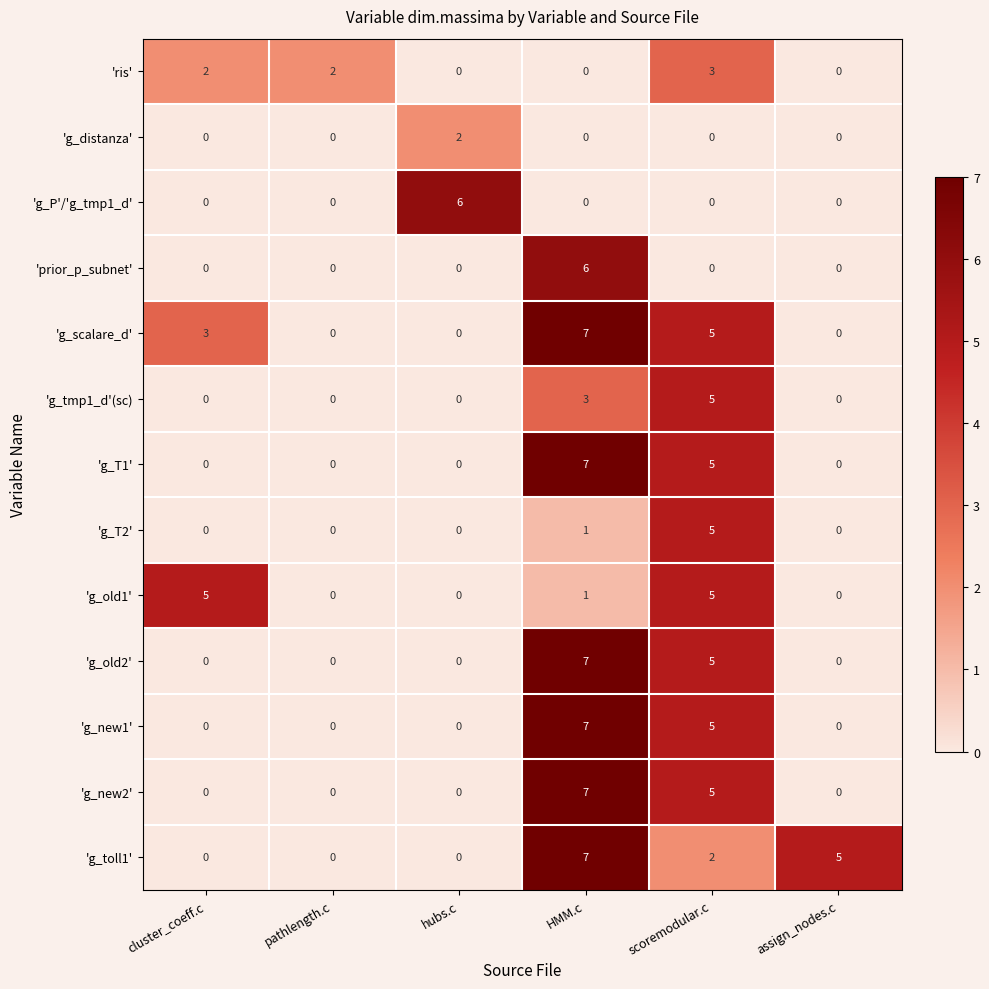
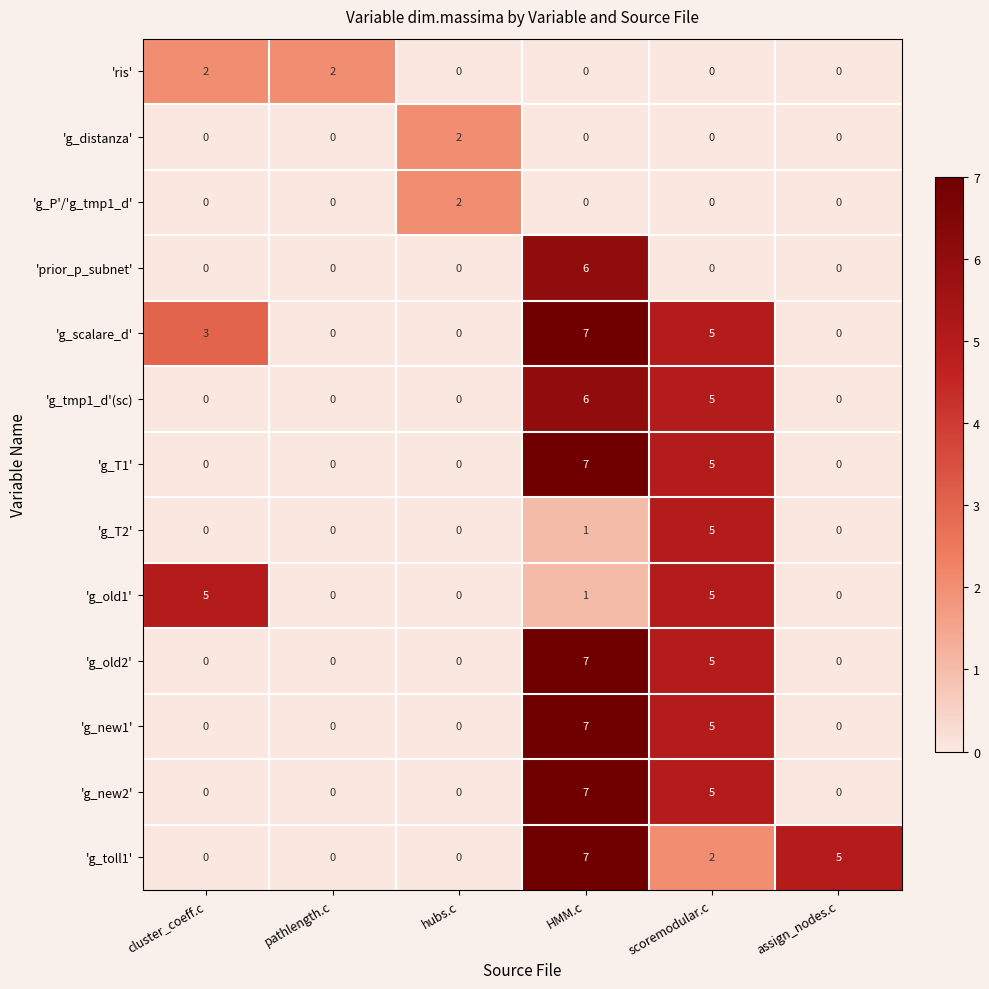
  {
    "'ris'": {
      "cluster_coeff.c": 2,
      "pathlength.c": 2,
      "hubs.c": 0,
      "HMM.c": 0,
-     "scoremodular.c": 3,
+     "scoremodular.c": 0,
      "assign_nodes.c": 0
    },
    "'g_distanza'": {
      "cluster_coeff.c": 0,
      "pathlength.c": 0,
      "hubs.c": 2,
      "HMM.c": 0,
      "scoremodular.c": 0,
      "assign_nodes.c": 0
    },
    "'g_P'/'g_tmp1_d'": {
      "cluster_coeff.c": 0,
      "pathlength.c": 0,
-     "hubs.c": 6,
+     "hubs.c": 2,
      "HMM.c": 0,
      "scoremodular.c": 0,
      "assign_nodes.c": 0
    },
    "'prior_p_subnet'": {
      "cluster_coeff.c": 0,
      "pathlength.c": 0,
      "hubs.c": 0,
      "HMM.c": 6,
      "scoremodular.c": 0,
      "assign_nodes.c": 0
    },
    "'g_scalare_d'": {
      "cluster_coeff.c": 3,
      "pathlength.c": 0,
      "hubs.c": 0,
      "HMM.c": 7,
      "scoremodular.c": 5,
      "assign_nodes.c": 0
    },
    "'g_tmp1_d'(sc)": {
      "cluster_coeff.c": 0,
      "pathlength.c": 0,
      "hubs.c": 0,
-     "HMM.c": 3,
+     "HMM.c": 6,
      "scoremodular.c": 5,
      "assign_nodes.c": 0
    },
    "'g_T1'": {
      "cluster_coeff.c": 0,
      "pathlength.c": 0,
      "hubs.c": 0,
      "HMM.c": 7,
      "scoremodular.c": 5,
      "assign_nodes.c": 0
    },
    "'g_T2'": {
      "cluster_coeff.c": 0,
      "pathlength.c": 0,
      "hubs.c": 0,
      "HMM.c": 1,
      "scoremodular.c": 5,
      "assign_nodes.c": 0
    },
    "'g_old1'": {
      "cluster_coeff.c": 5,
      "pathlength.c": 0,
      "hubs.c": 0,
      "HMM.c": 1,
      "scoremodular.c": 5,
      "assign_nodes.c": 0
    },
    "'g_old2'": {
      "cluster_coeff.c": 0,
      "pathlength.c": 0,
      "hubs.c": 0,
      "HMM.c": 7,
      "scoremodular.c": 5,
      "assign_nodes.c": 0
    },
    "'g_new1'": {
      "cluster_coeff.c": 0,
      "pathlength.c": 0,
      "hubs.c": 0,
      "HMM.c": 7,
      "scoremodular.c": 5,
      "assign_nodes.c": 0
    },
    "'g_new2'": {
      "cluster_coeff.c": 0,
      "pathlength.c": 0,
      "hubs.c": 0,
      "HMM.c": 7,
      "scoremodular.c": 5,
      "assign_nodes.c": 0
    },
    "'g_toll1'": {
      "cluster_coeff.c": 0,
      "pathlength.c": 0,
      "hubs.c": 0,
      "HMM.c": 7,
      "scoremodular.c": 2,
      "assign_nodes.c": 5
    }
  }
